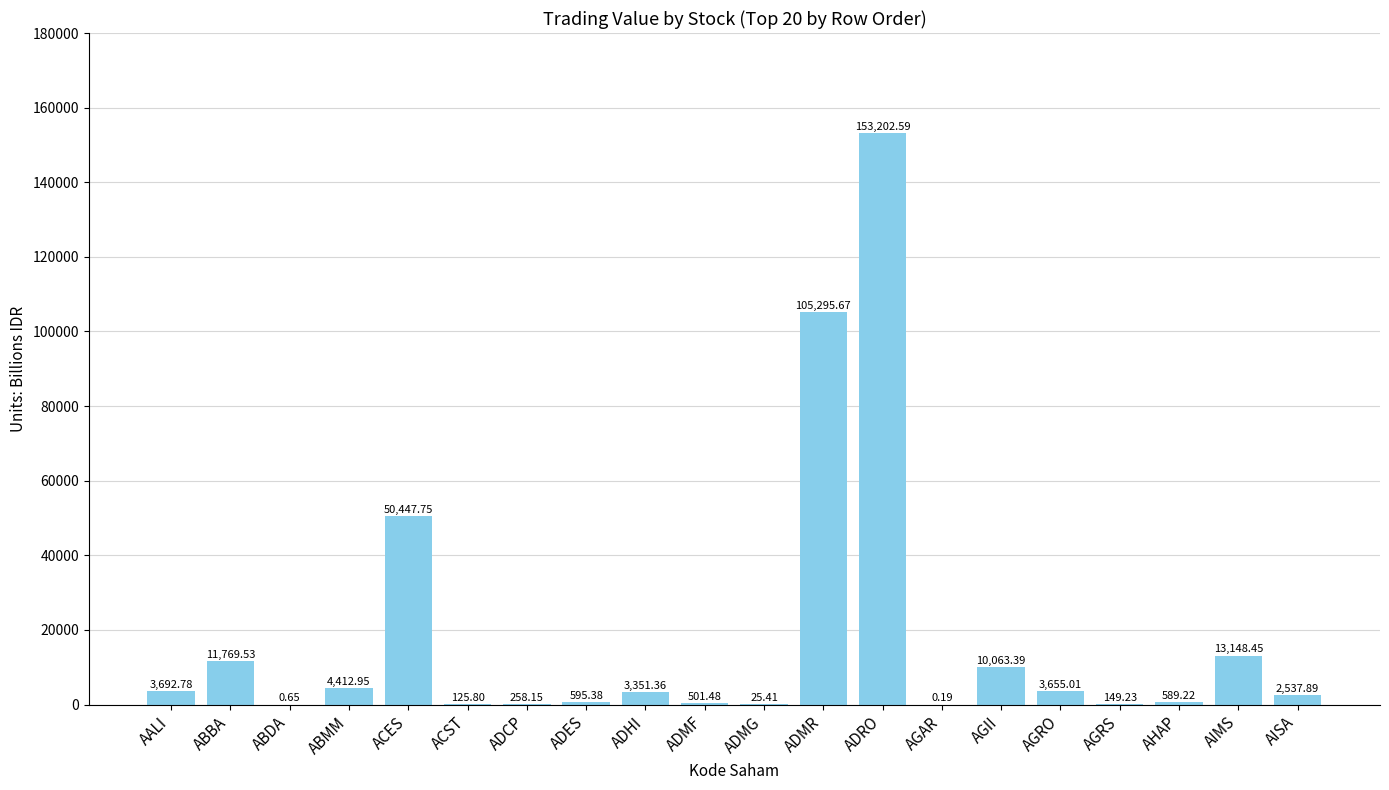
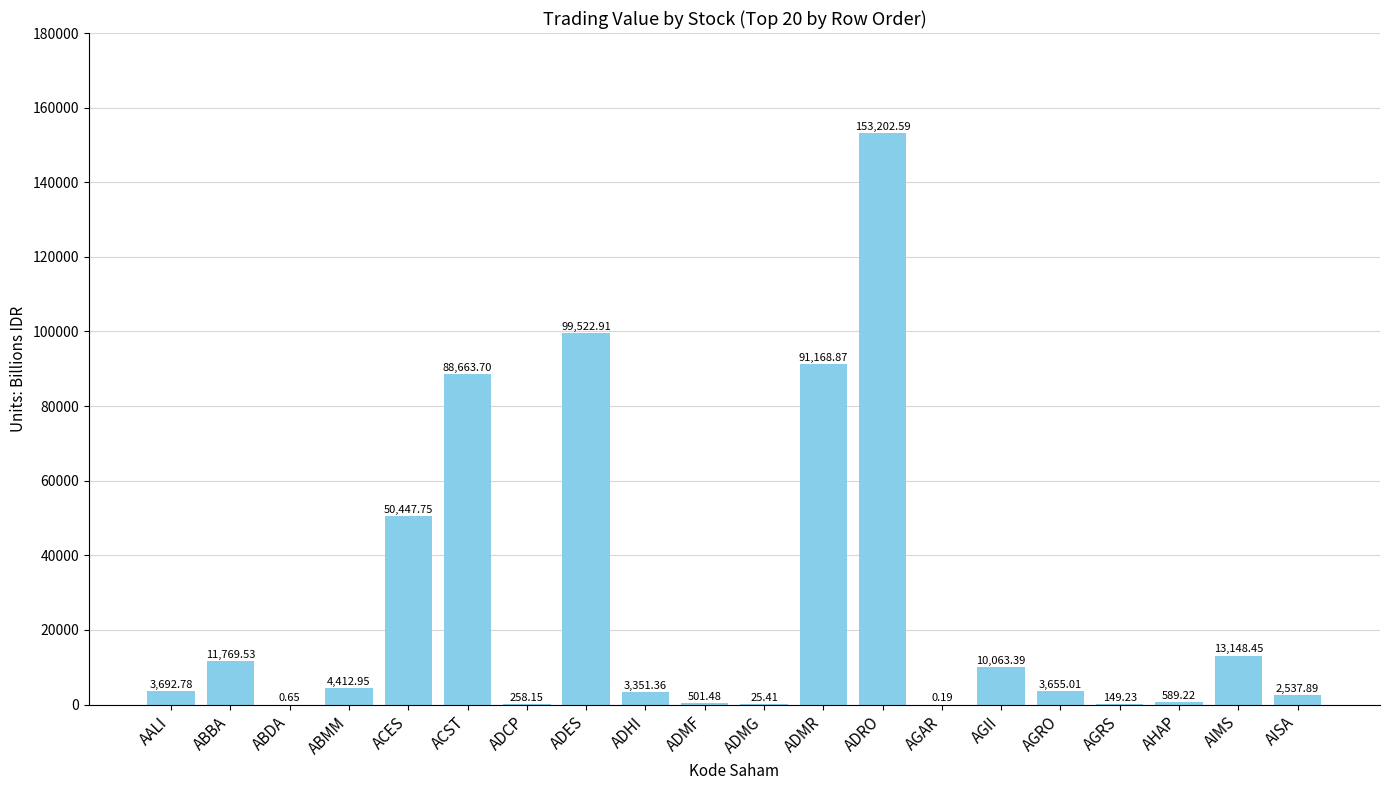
  {
    "AALI": "3,692.78",
    "ABBA": "11,769.53",
    "ABDA": "0.65",
    "ABMM": "4,412.95",
    "ACES": "50,447.75",
-   "ACST": "125.80",
+   "ACST": "88,663.70",
    "ADCP": "258.15",
-   "ADES": "595.38",
+   "ADES": "99,522.91",
    "ADHI": "3,351.36",
    "ADMF": "501.48",
    "ADMG": "25.41",
-   "ADMR": "105,295.67",
+   "ADMR": "91,168.87",
    "ADRO": "153,202.59",
    "AGAR": "0.19",
    "AGII": "10,063.39",
    "AGRO": "3,655.01",
    "AGRS": "149.23",
    "AHAP": "589.22",
    "AIMS": "13,148.45",
    "AISA": "2,537.89"
  }
